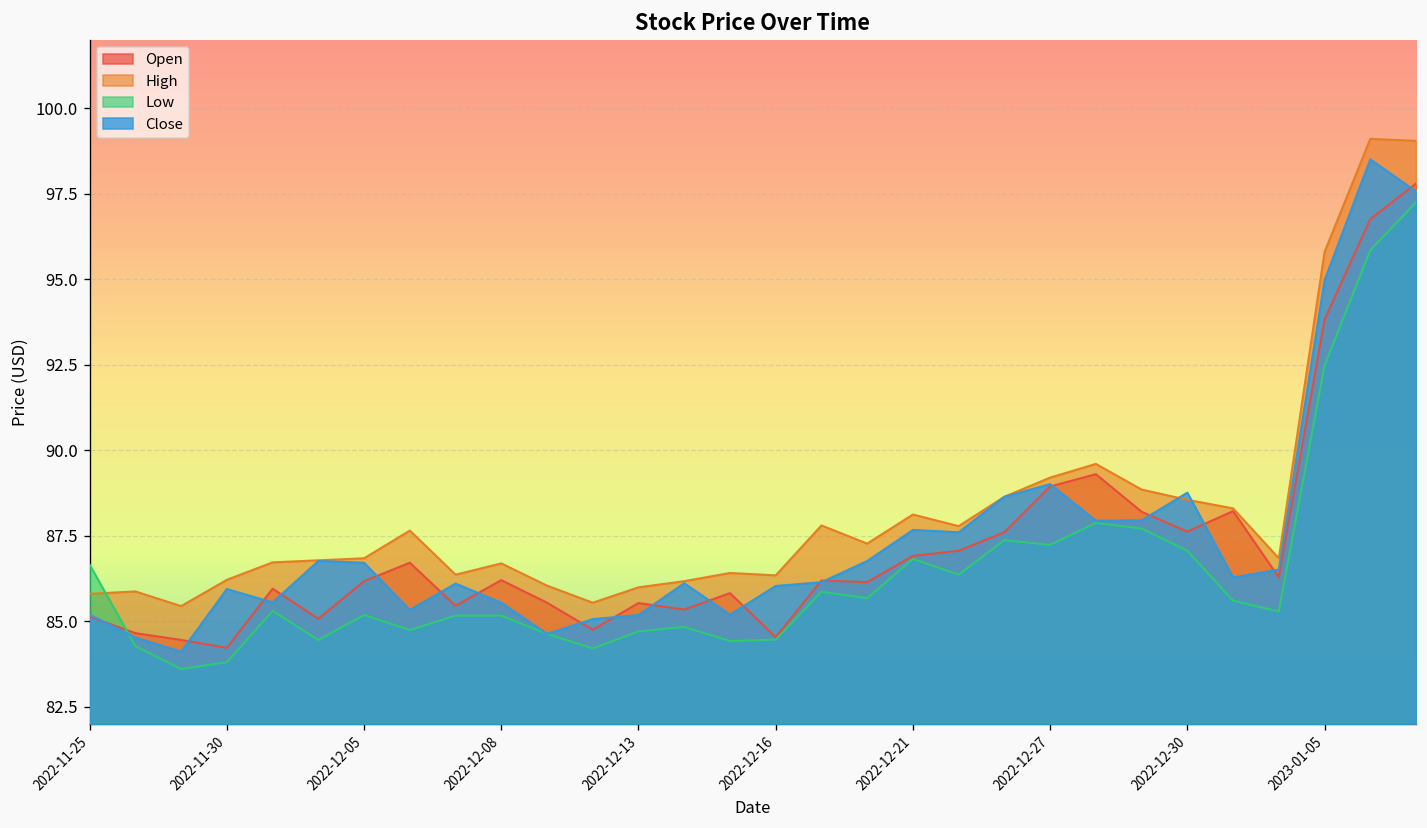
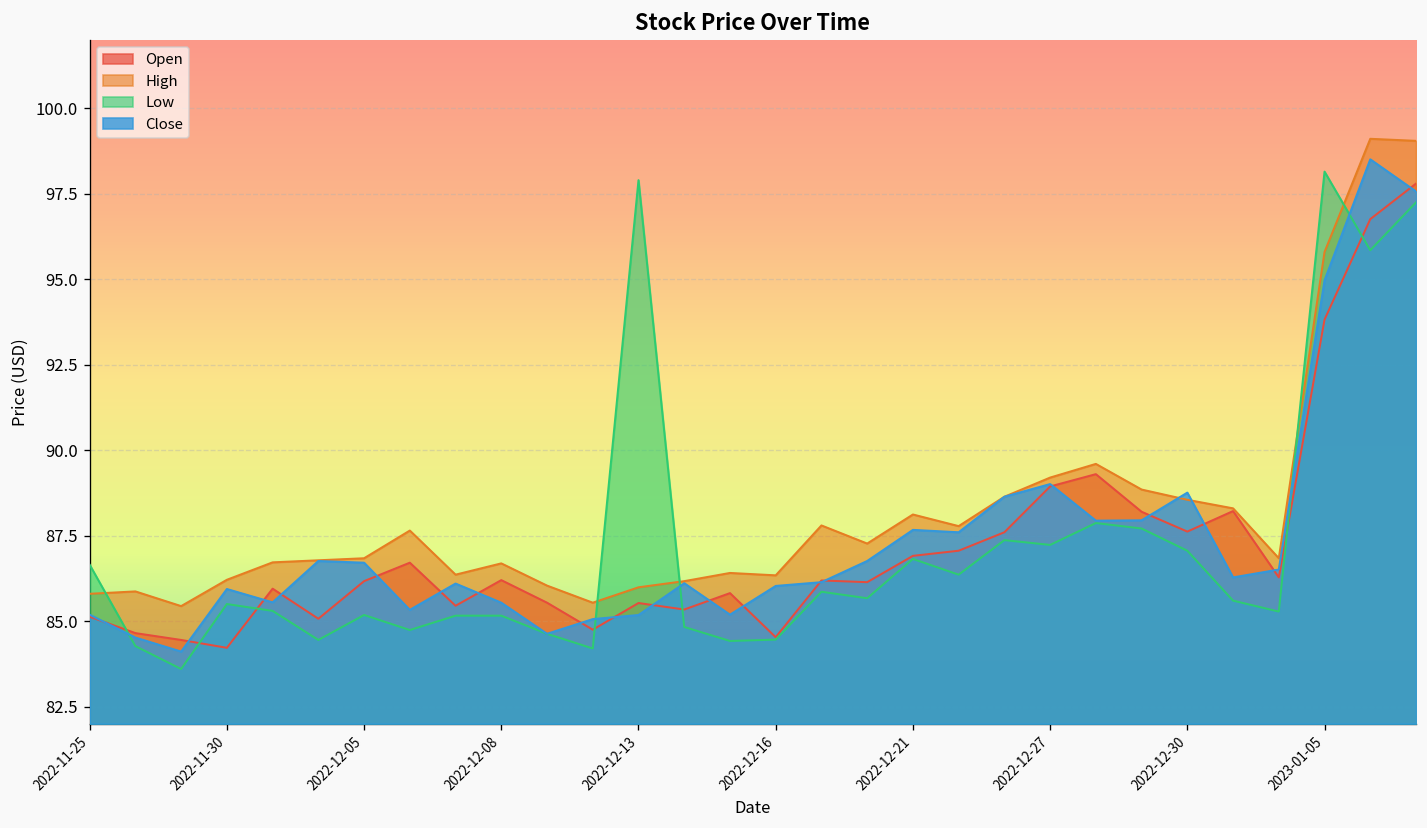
  {
    "Low": {
      "2022-11-25": 86.7,
-     "2022-11-30": 83.8,
+     "2022-11-30": 85.5,
      "2022-12-05": 85.2,
      "2022-12-08": 85.2,
-     "2022-12-13": 84.7,
+     "2022-12-13": 97.9,
      "2022-12-21": 86.8,
      "2022-12-27": 87.2,
      "2022-12-30": 87.1,
-     "2023-01-05": 92.5
+     "2023-01-05": 98.2
    },
    "Close": {
      "2022-11-30": 85.9,
      "2022-12-05": 86.7,
      "2022-12-08": 85.5,
      "2022-12-13": 85.2,
      "2022-12-16": 86.0,
      "2022-12-21": 87.7,
      "2022-12-30": 88.8,
      "2023-01-05": 95.0
    }
  }
